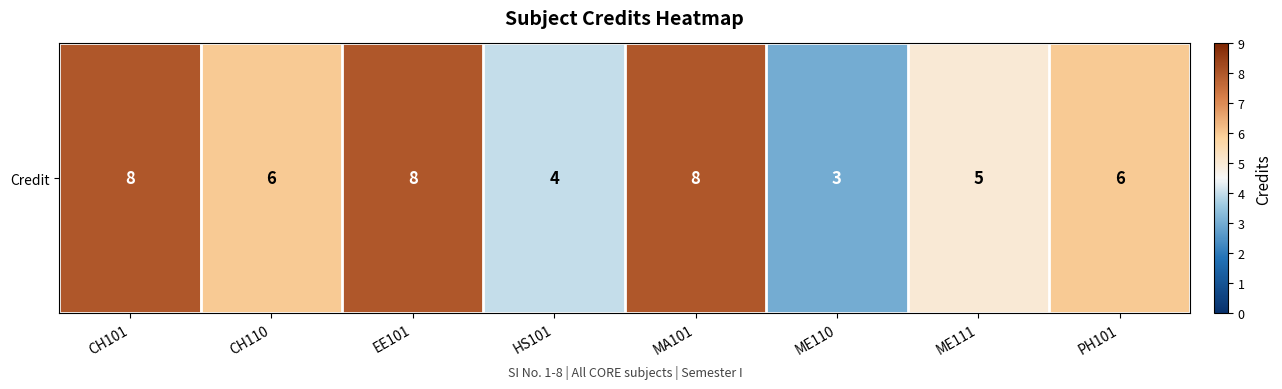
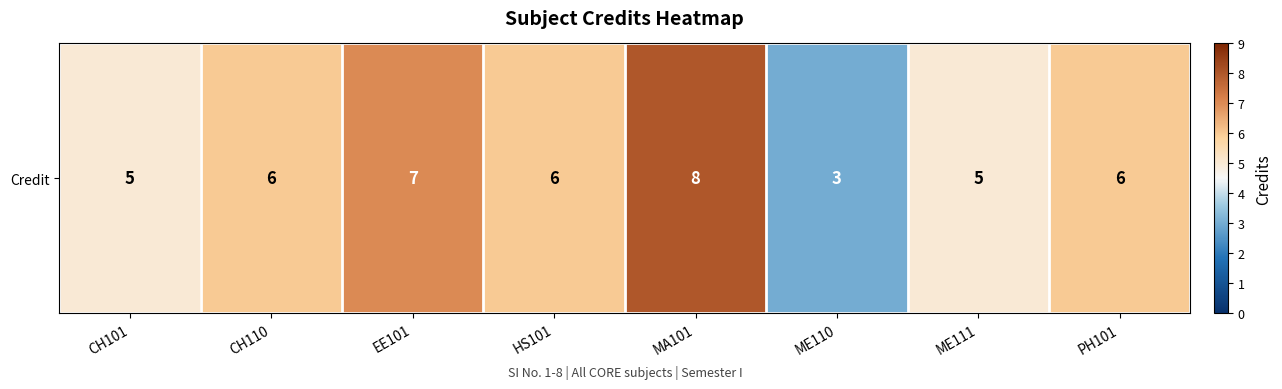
  {
    "Credit": {
-     "CH101": 8,
+     "CH101": 5,
      "CH110": 6,
-     "EE101": 8,
-     "HS101": 4,
+     "EE101": 7,
+     "HS101": 6,
      "MA101": 8,
      "ME110": 3,
      "ME111": 5,
      "PH101": 6
    }
  }
